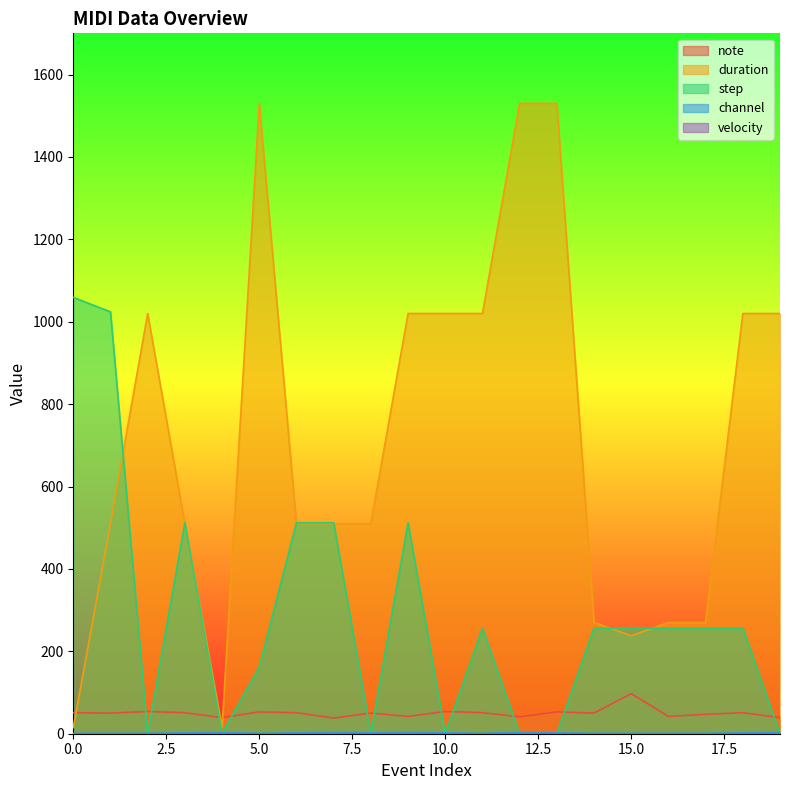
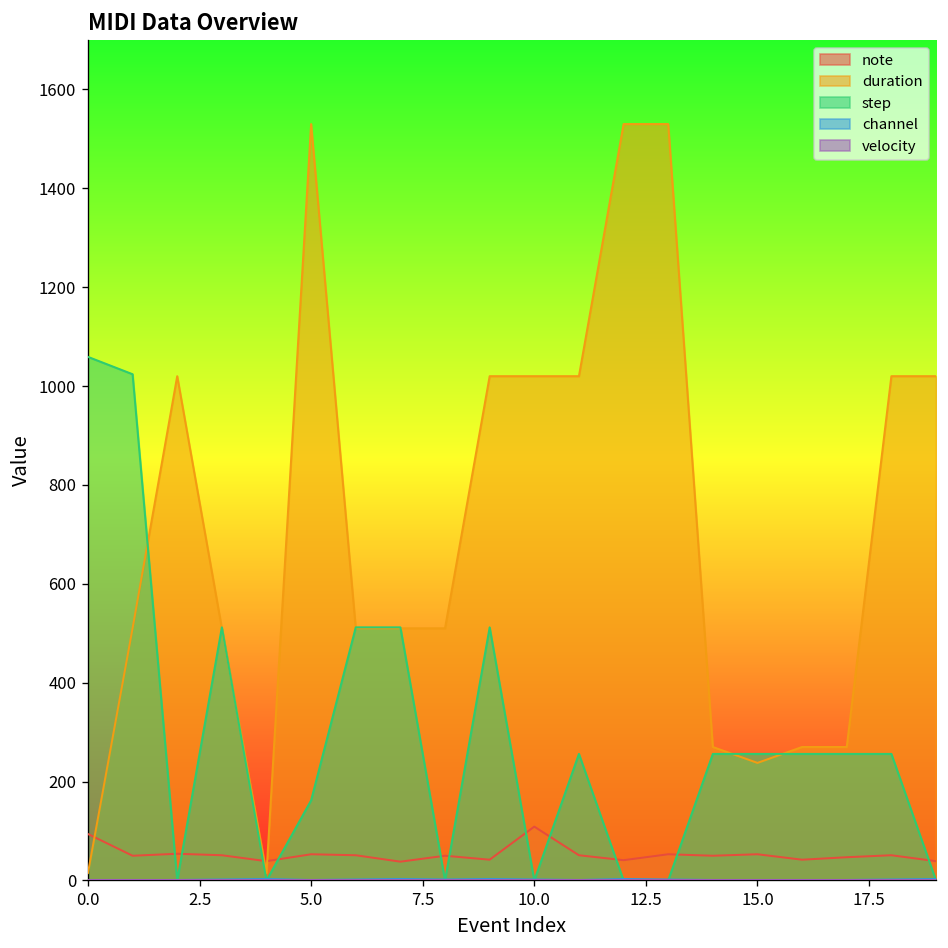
  {
    "note": {
-     "0.0": 50,
+     "0.0": 90,
      "5.0": 50,
-     "10.0": 50,
-     "15.0": 100
+     "10.0": 110,
+     "15.0": 50
    },
    "duration": {
      "0.0": 20,
      "5.0": 1530,
      "10.0": 1020,
      "15.0": 240
    },
    "step": {
      "0.0": 1060,
      "5.0": 160,
      "15.0": 260
    }
  }
